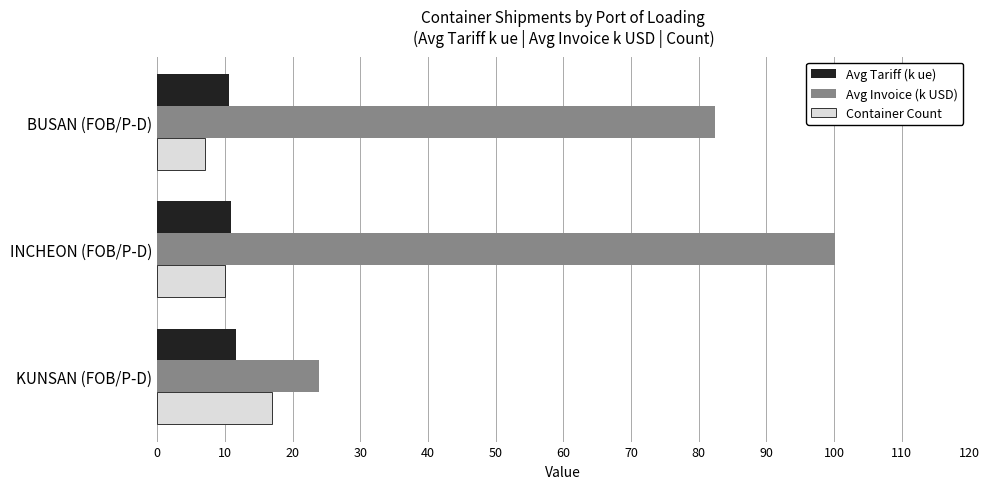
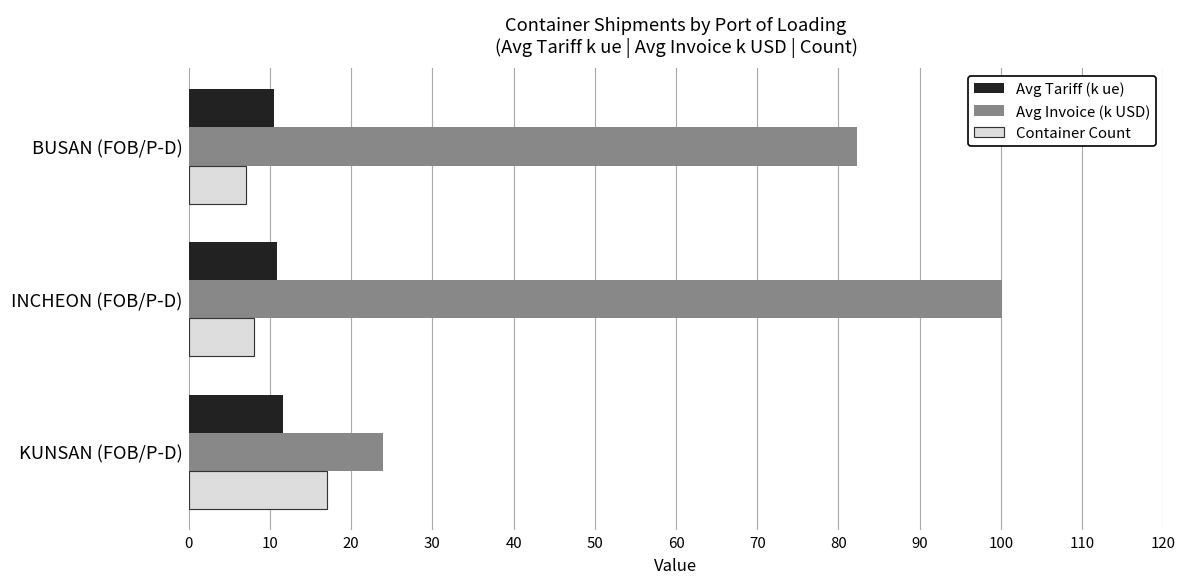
  {
    "Avg Tariff (k ue)": {
      "BUSAN (FOB/P-D)": 11,
      "INCHEON (FOB/P-D)": 11,
      "KUNSAN (FOB/P-D)": 12
    },
    "Avg Invoice (k USD)": {
      "BUSAN (FOB/P-D)": 82,
      "INCHEON (FOB/P-D)": 100,
      "KUNSAN (FOB/P-D)": 24
    },
    "Container Count": {
      "BUSAN (FOB/P-D)": 7,
-     "INCHEON (FOB/P-D)": 10,
+     "INCHEON (FOB/P-D)": 8,
      "KUNSAN (FOB/P-D)": 17
    }
  }
